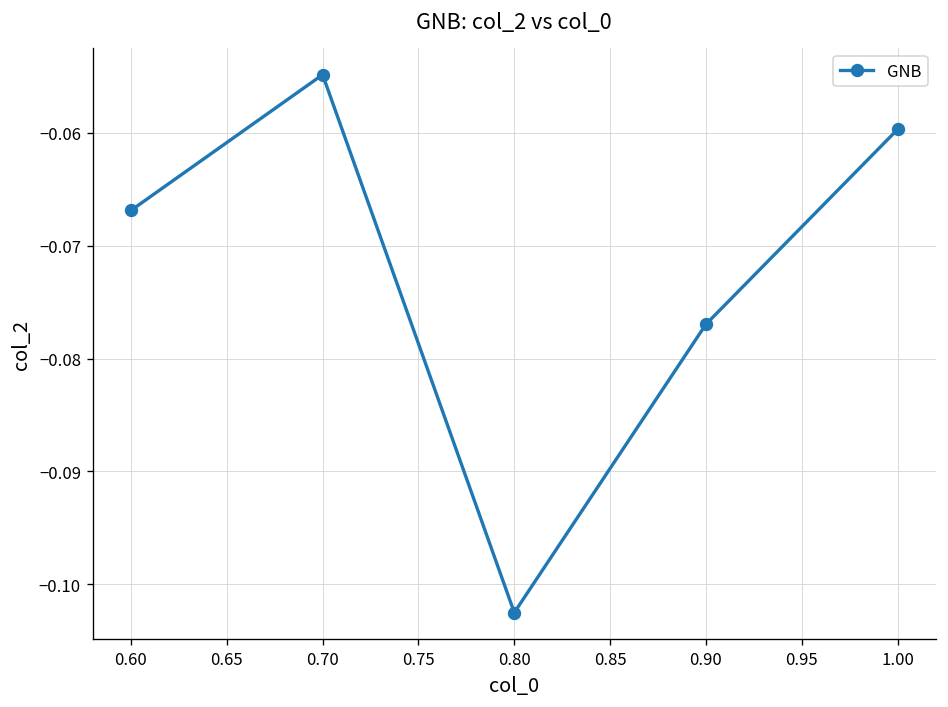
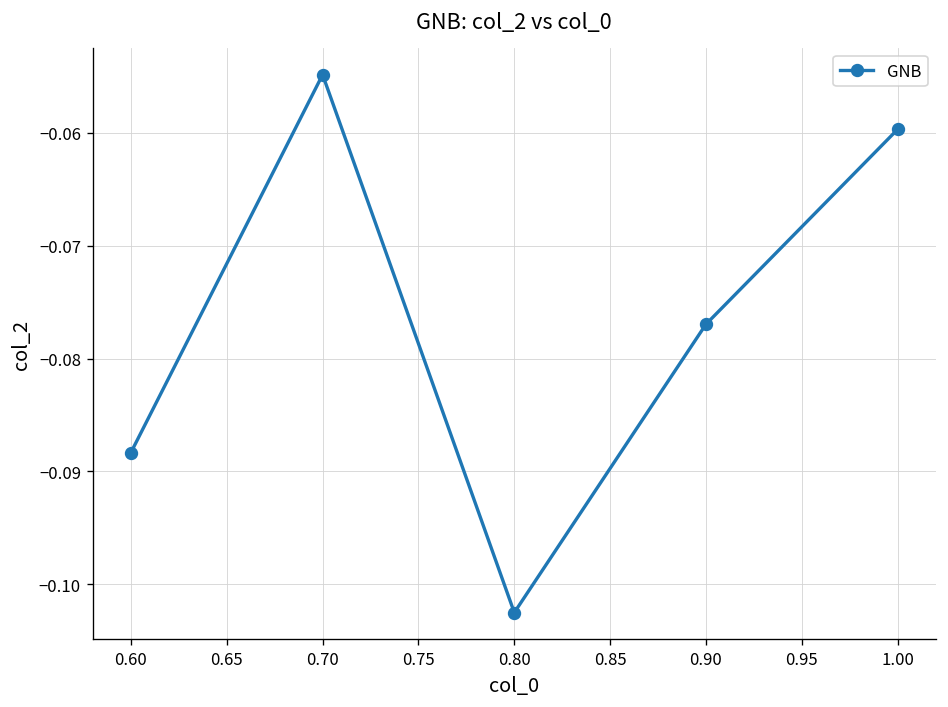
  {
-   "0.60": -0.067,
+   "0.60": -0.088,
    "0.70": -0.055,
    "0.80": -0.102,
    "0.90": -0.077,
    "1.00": -0.060
  }
